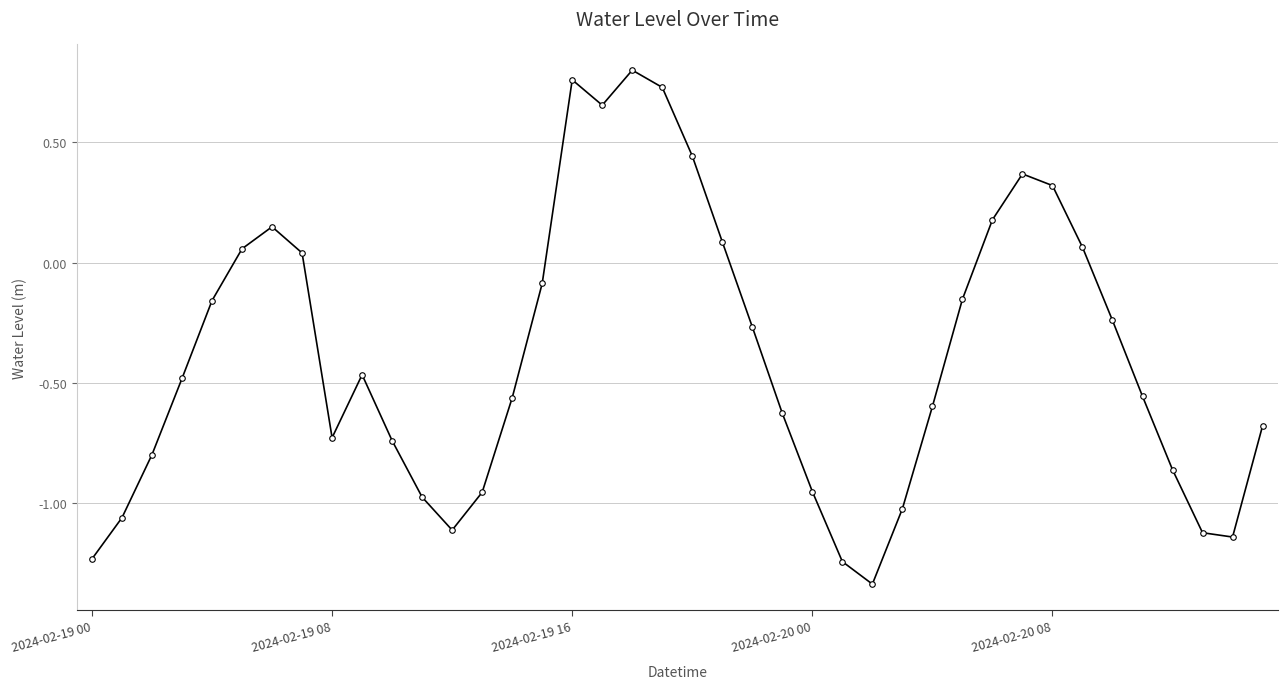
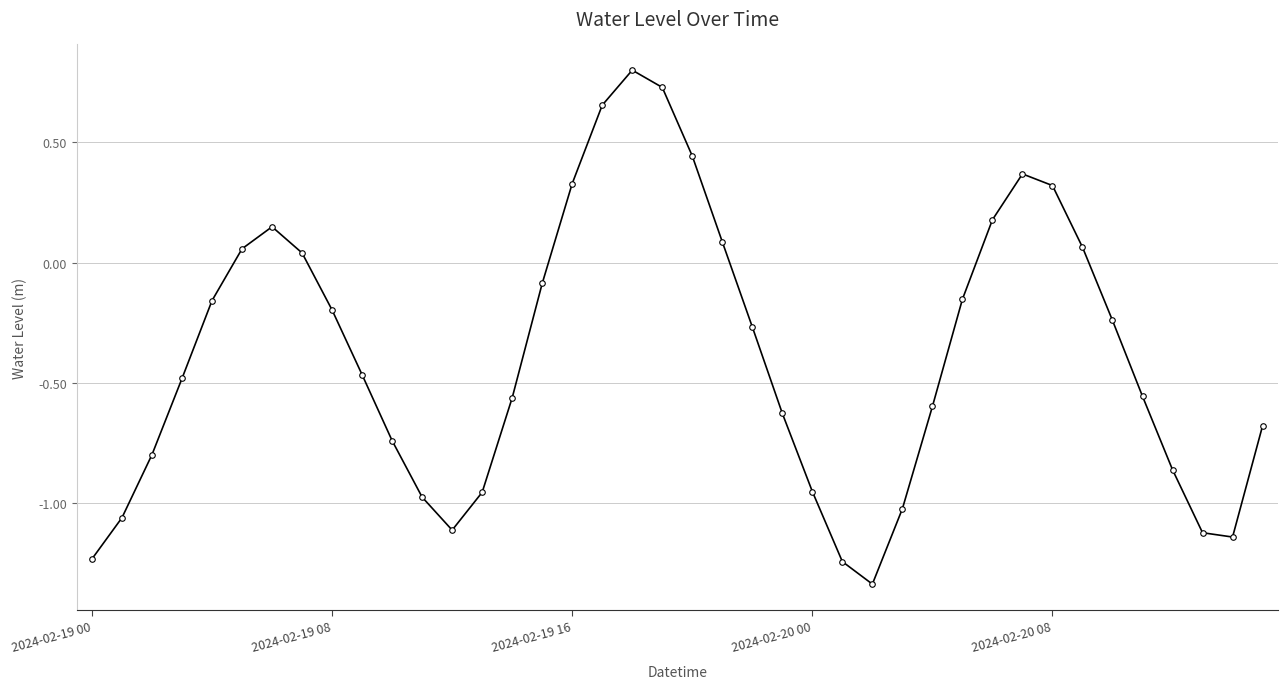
  {
    "2024-02-19 00": -1.23,
-   "2024-02-19 08": -0.73,
-   "2024-02-19 16": 0.76,
+   "2024-02-19 08": -0.20,
+   "2024-02-19 16": 0.33,
    "2024-02-20 00": -0.95,
    "2024-02-20 08": 0.32
  }
